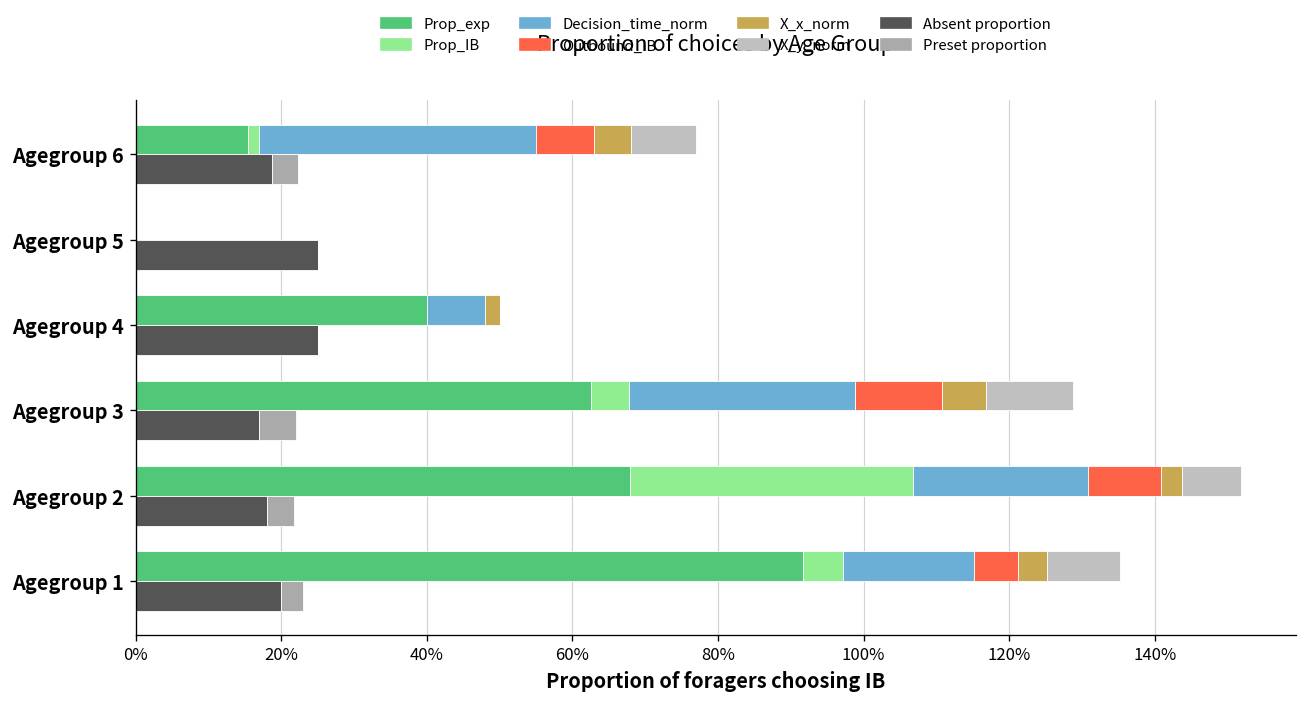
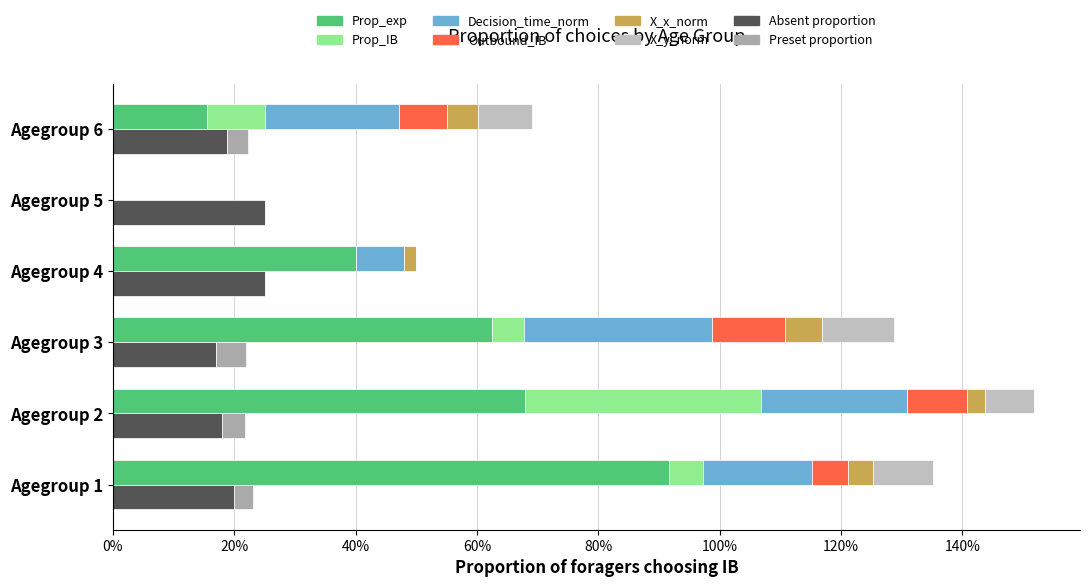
  {
    "Prop_exp": {
      "Agegroup 6": "16%",
      "Agegroup 5": "0%",
      "Agegroup 4": "40%",
      "Agegroup 3": "63%",
      "Agegroup 2": "68%",
      "Agegroup 1": "92%"
    },
    "Prop_IB": {
-     "Agegroup 6": "2%",
+     "Agegroup 6": "10%",
      "Agegroup 5": "0%",
      "Agegroup 4": "0%",
      "Agegroup 3": "5%",
      "Agegroup 2": "39%",
      "Agegroup 1": "6%"
    },
    "Decision_time_norm": {
-     "Agegroup 6": "38%",
+     "Agegroup 6": "22%",
      "Agegroup 5": "0%",
      "Agegroup 4": "8%",
      "Agegroup 3": "31%",
      "Agegroup 2": "24%",
      "Agegroup 1": "18%"
    },
    "Outbound_IB": {
      "Agegroup 6": "8%",
      "Agegroup 5": "0%",
      "Agegroup 4": "0%",
      "Agegroup 3": "12%",
      "Agegroup 2": "10%",
      "Agegroup 1": "6%"
    },
    "X_x_norm": {
      "Agegroup 6": "5%",
      "Agegroup 5": "0%",
      "Agegroup 4": "2%",
      "Agegroup 3": "6%",
      "Agegroup 2": "3%",
      "Agegroup 1": "4%"
    },
    "Absent proportion": {
      "Agegroup 6": "19%",
      "Agegroup 5": "25%",
      "Agegroup 4": "25%",
      "Agegroup 3": "17%",
      "Agegroup 2": "18%",
      "Agegroup 1": "20%"
    }
  }
